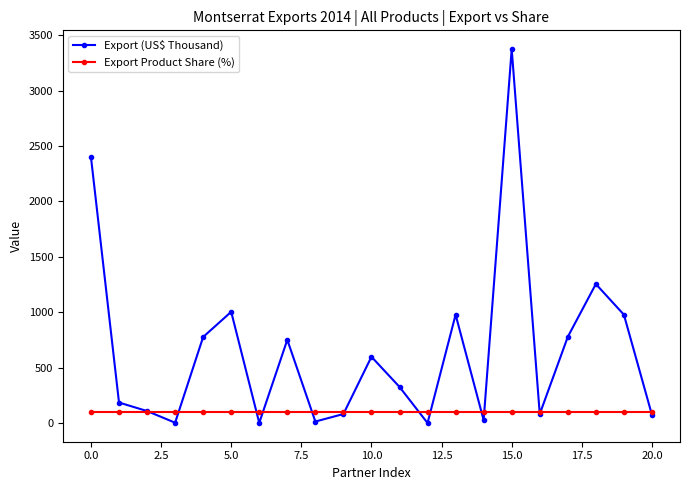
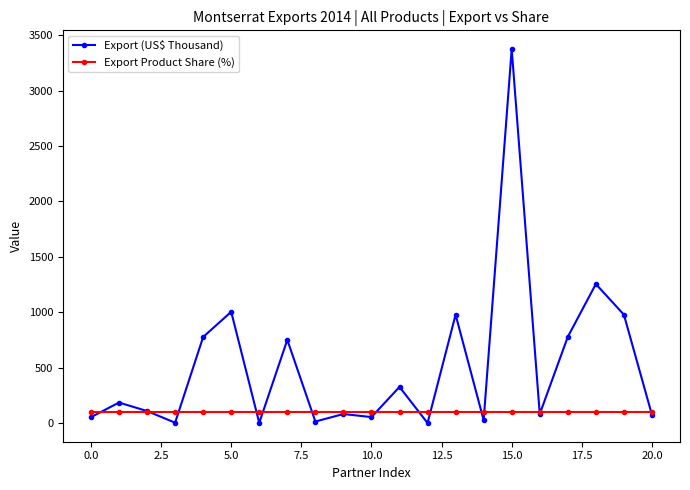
  {
    "Export (US$ Thousand)": {
-     "0.0": 2400,
+     "0.0": 50,
      "5.0": 1000,
-     "10.0": 600,
+     "10.0": 50,
      "15.0": 3380,
      "20.0": 70
    },
    "Export Product Share (%)": {
      "0.0": 100,
      "5.0": 100,
      "10.0": 100,
      "15.0": 100,
      "20.0": 100
    }
  }
